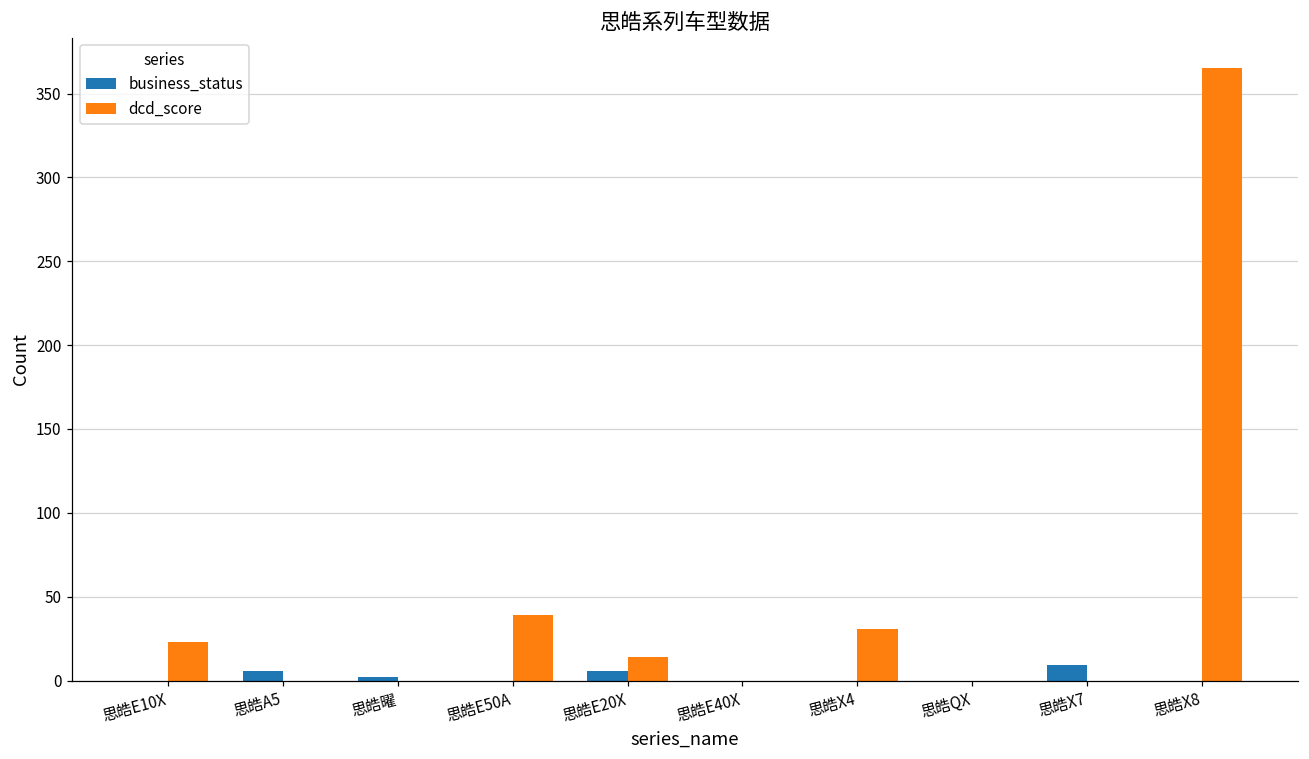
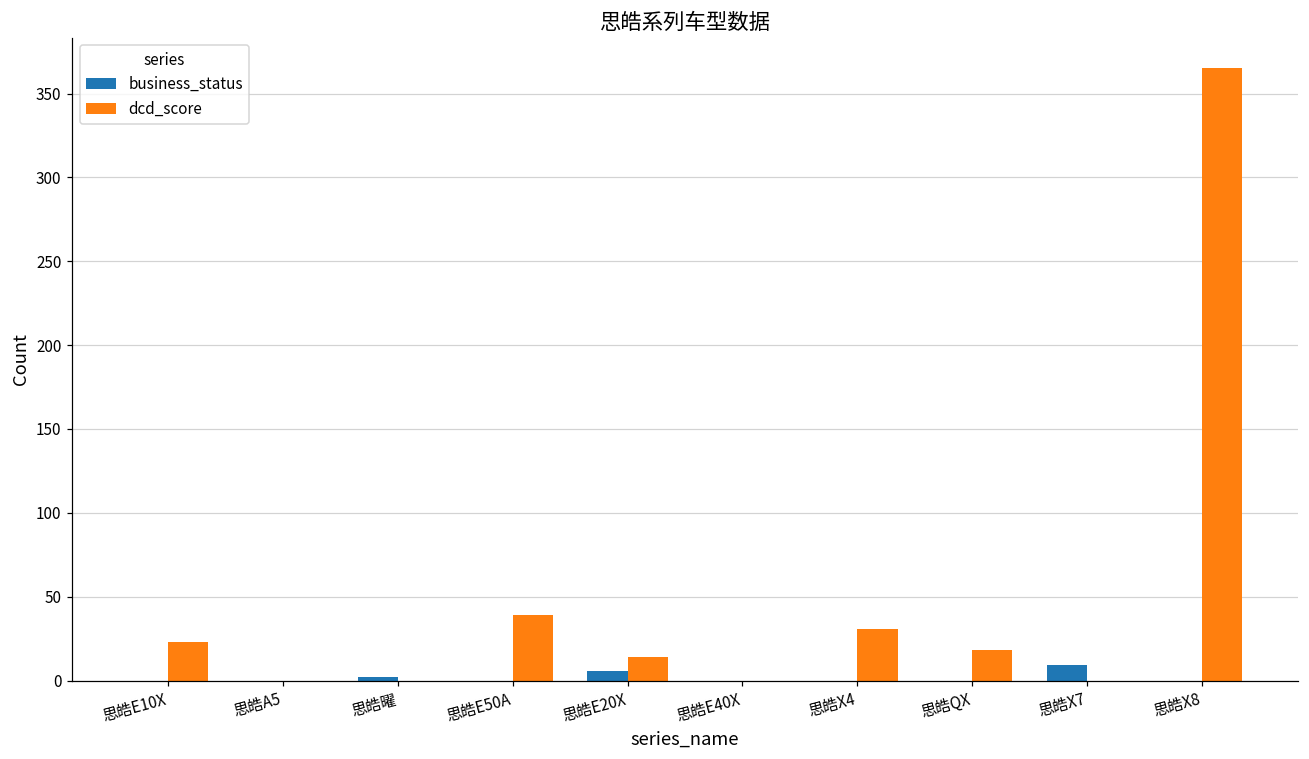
  {
    "business_status": {
      "思皓E10X": 0,
-     "思皓A5": 6,
+     "思皓A5": 0,
      "思皓曜": 2,
      "思皓E50A": 0,
      "思皓E20X": 6,
      "思皓E40X": 0,
      "思皓X4": 0,
      "思皓QX": 0,
      "思皓X7": 9,
      "思皓X8": 0
    },
    "dcd_score": {
      "思皓E10X": 23,
      "思皓A5": 0,
      "思皓曜": 0,
      "思皓E50A": 39,
      "思皓E20X": 14,
      "思皓E40X": 0,
      "思皓X4": 31,
-     "思皓QX": 0,
+     "思皓QX": 18,
      "思皓X7": 0,
      "思皓X8": 365
    }
  }
